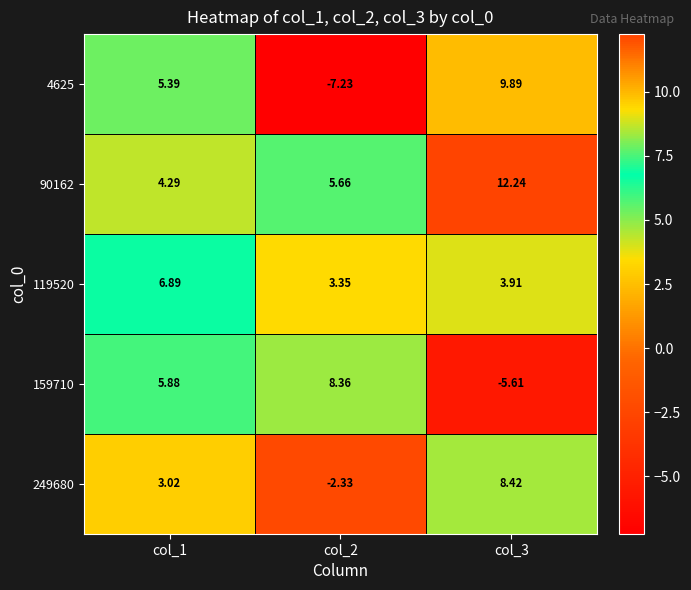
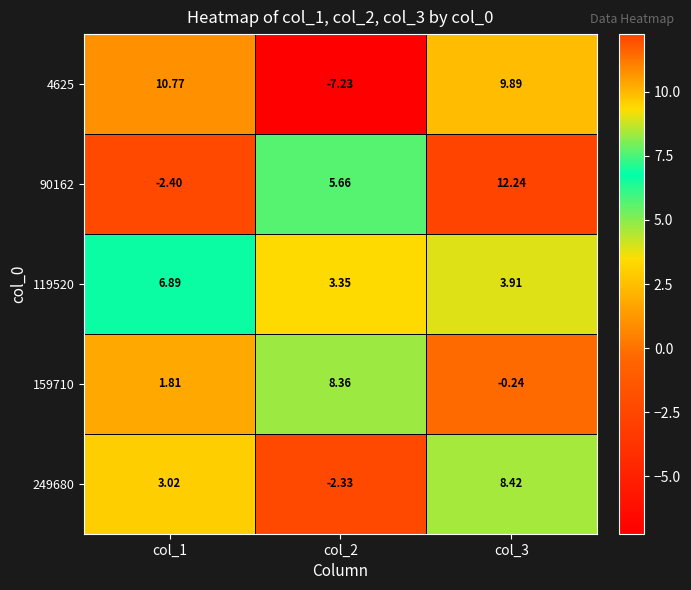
  {
    "4625": {
-     "col_1": 5.39,
+     "col_1": 10.77,
      "col_2": -7.23,
      "col_3": 9.89
    },
    "90162": {
-     "col_1": 4.29,
+     "col_1": -2.40,
      "col_2": 5.66,
      "col_3": 12.24
    },
    "119520": {
      "col_1": 6.89,
      "col_2": 3.35,
      "col_3": 3.91
    },
    "159710": {
-     "col_1": 5.88,
+     "col_1": 1.81,
      "col_2": 8.36,
-     "col_3": -5.61
+     "col_3": -0.24
    },
    "249680": {
      "col_1": 3.02,
      "col_2": -2.33,
      "col_3": 8.42
    }
  }
